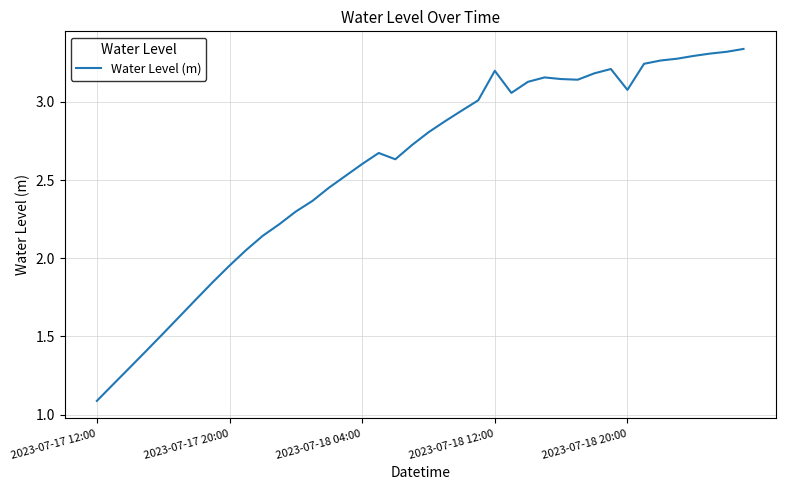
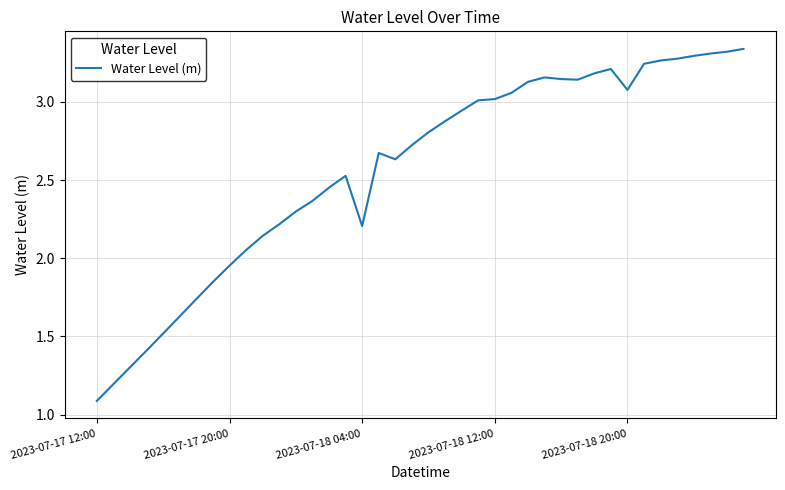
  {
    "2023-07-17 12:00": 1.09,
    "2023-07-17 20:00": 1.95,
-   "2023-07-18 04:00": 2.60,
-   "2023-07-18 12:00": 3.20,
+   "2023-07-18 04:00": 2.21,
+   "2023-07-18 12:00": 3.02,
    "2023-07-18 20:00": 3.08
  }
